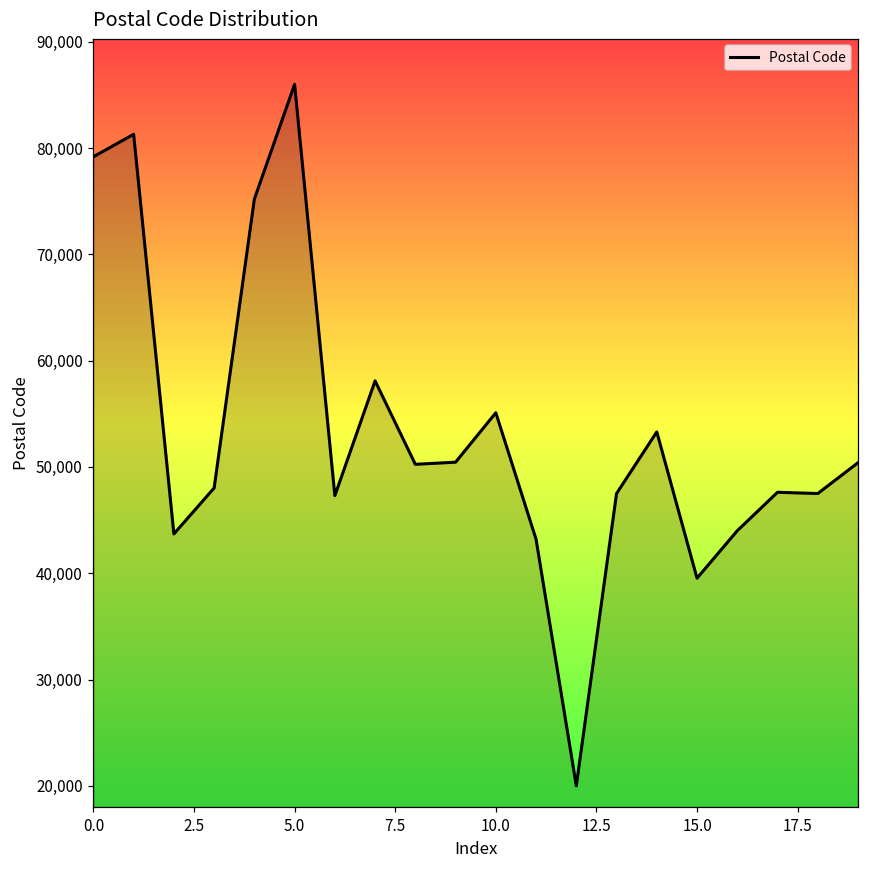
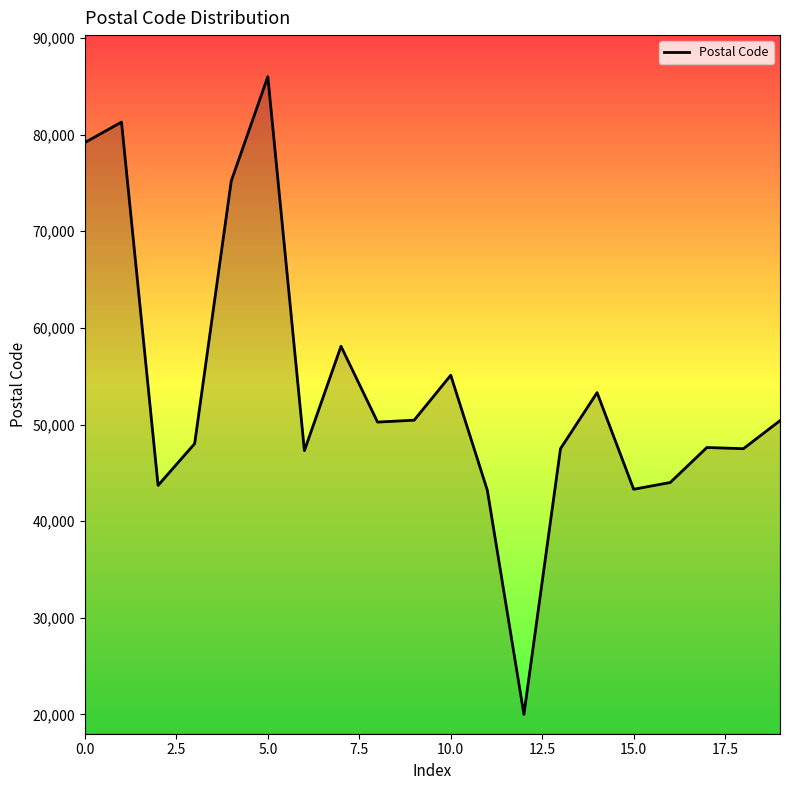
  {
    "0.0": "79,000",
    "5.0": "86,000",
    "10.0": "55,000",
-   "15.0": "40,000"
+   "15.0": "43,000"
  }
